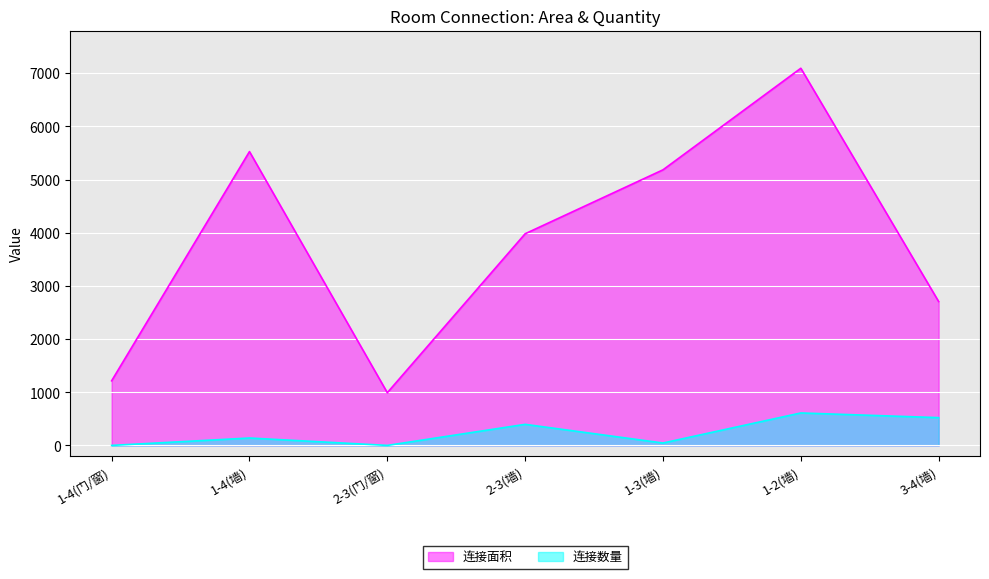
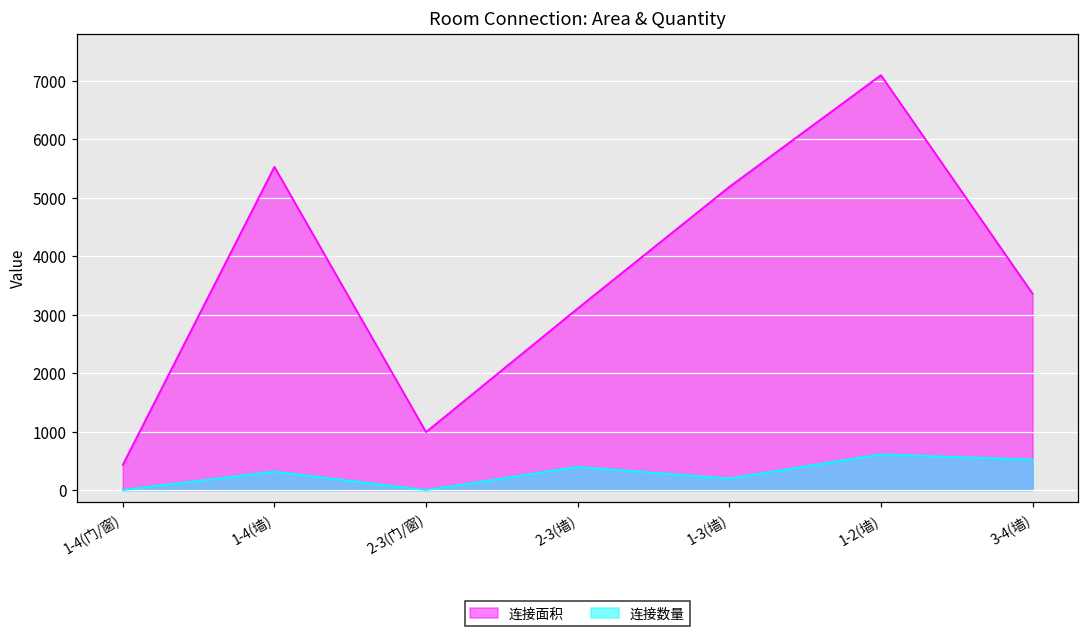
  {
    "连接面积": {
-     "1-4(门/窗)": 1200,
+     "1-4(门/窗)": 400,
      "1-4(墙)": 5500,
      "2-3(门/窗)": 1000,
-     "2-3(墙)": 4000,
+     "2-3(墙)": 3100,
      "1-3(墙)": 5200,
      "1-2(墙)": 7100,
-     "3-4(墙)": 2700
+     "3-4(墙)": 3400
    },
    "连接数量": {
      "1-4(门/窗)": 0,
-     "1-4(墙)": 100,
+     "1-4(墙)": 300,
      "2-3(门/窗)": 0,
      "2-3(墙)": 400,
-     "1-3(墙)": 0,
+     "1-3(墙)": 200,
      "1-2(墙)": 600,
      "3-4(墙)": 500
    }
  }
